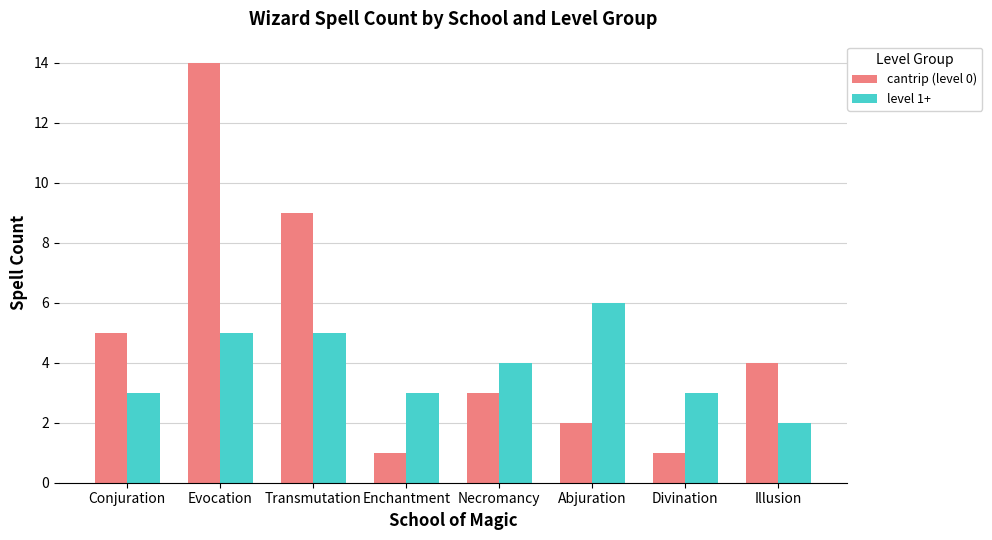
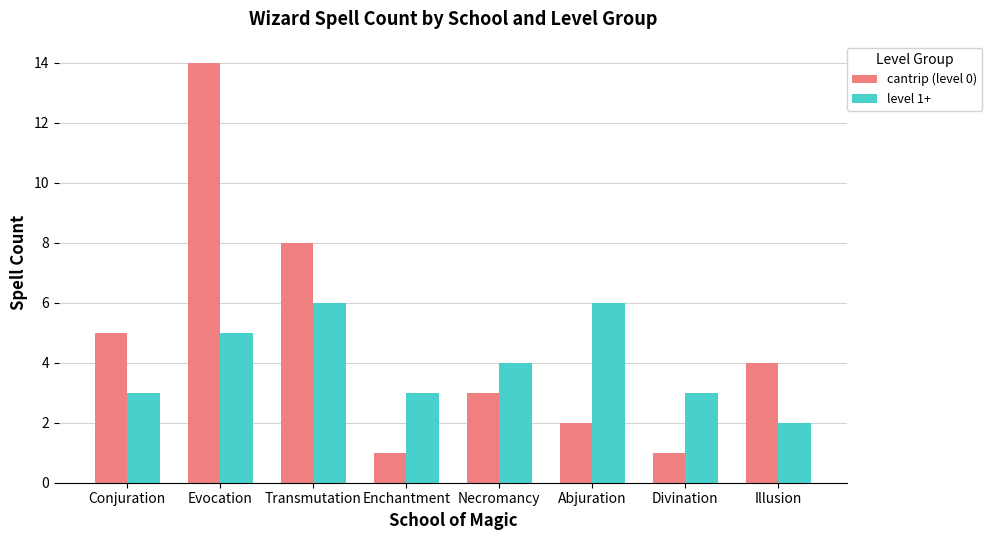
  {
    "cantrip (level 0)": {
      "Conjuration": 5,
      "Evocation": 14,
-     "Transmutation": 9,
+     "Transmutation": 8,
      "Enchantment": 1,
      "Necromancy": 3,
      "Abjuration": 2,
      "Divination": 1,
      "Illusion": 4
    },
    "level 1+": {
      "Conjuration": 3,
      "Evocation": 5,
-     "Transmutation": 5,
+     "Transmutation": 6,
      "Enchantment": 3,
      "Necromancy": 4,
      "Abjuration": 6,
      "Divination": 3,
      "Illusion": 2
    }
  }
